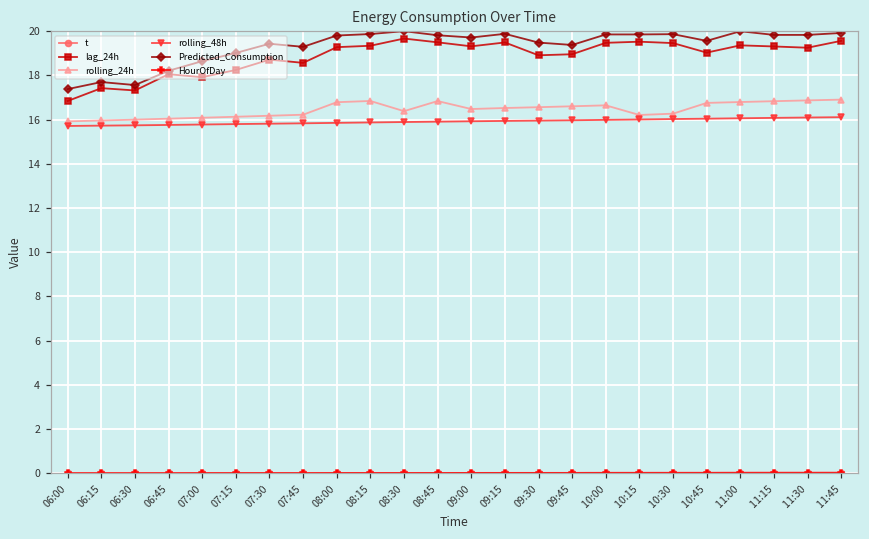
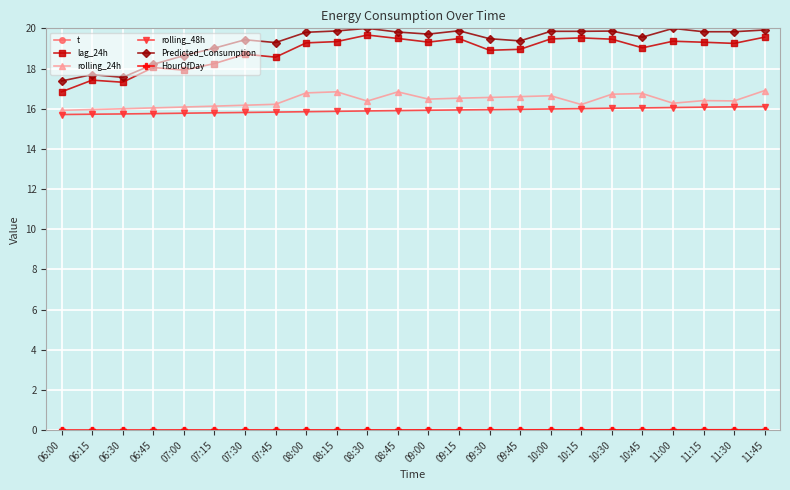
  {
    "rolling_24h": {
      "06:00": 15.9,
      "06:15": 16.0,
      "06:30": 16.0,
      "06:45": 16.0,
      "07:00": 16.1,
      "07:15": 16.1,
      "07:30": 16.2,
      "07:45": 16.2,
      "08:00": 16.8,
      "08:15": 16.8,
      "08:30": 16.4,
      "08:45": 16.8,
      "09:00": 16.5,
      "09:15": 16.5,
      "09:30": 16.6,
      "09:45": 16.6,
      "10:00": 16.6,
      "10:15": 16.2,
-     "10:30": 16.3,
+     "10:30": 16.7,
      "10:45": 16.8,
-     "11:00": 16.8,
-     "11:15": 16.8,
-     "11:30": 16.9,
+     "11:00": 16.3,
+     "11:15": 16.4,
+     "11:30": 16.4,
      "11:45": 16.9
    },
    "rolling_48h": {
      "06:00": 15.7,
      "06:15": 15.7,
      "06:30": 15.7,
      "06:45": 15.8,
      "07:00": 15.8,
      "07:15": 15.8,
      "07:30": 15.8,
      "07:45": 15.8,
      "08:00": 15.9,
      "08:15": 15.9,
      "08:30": 15.9,
      "08:45": 15.9,
      "09:00": 15.9,
      "09:15": 15.9,
      "09:30": 16.0,
      "09:45": 16.0,
      "10:00": 16.0,
      "10:15": 16.0,
      "10:30": 16.0,
      "10:45": 16.0,
      "11:00": 16.1,
      "11:15": 16.1,
      "11:30": 16.1,
      "11:45": 16.1
    }
  }
